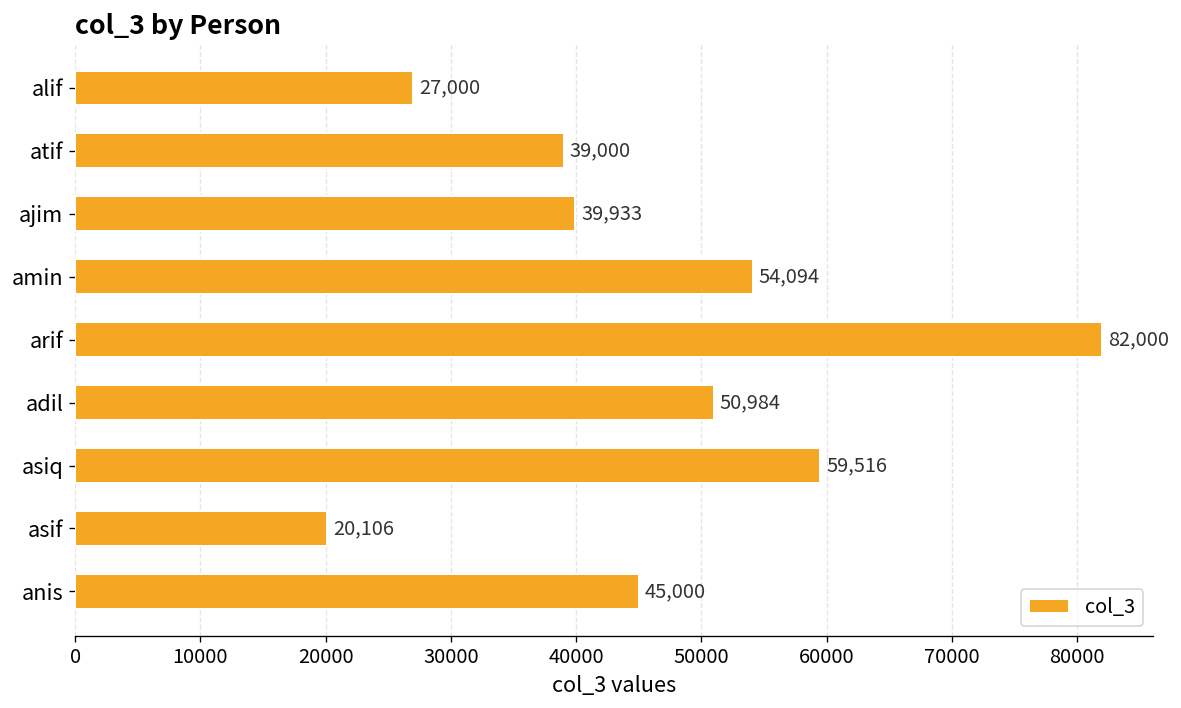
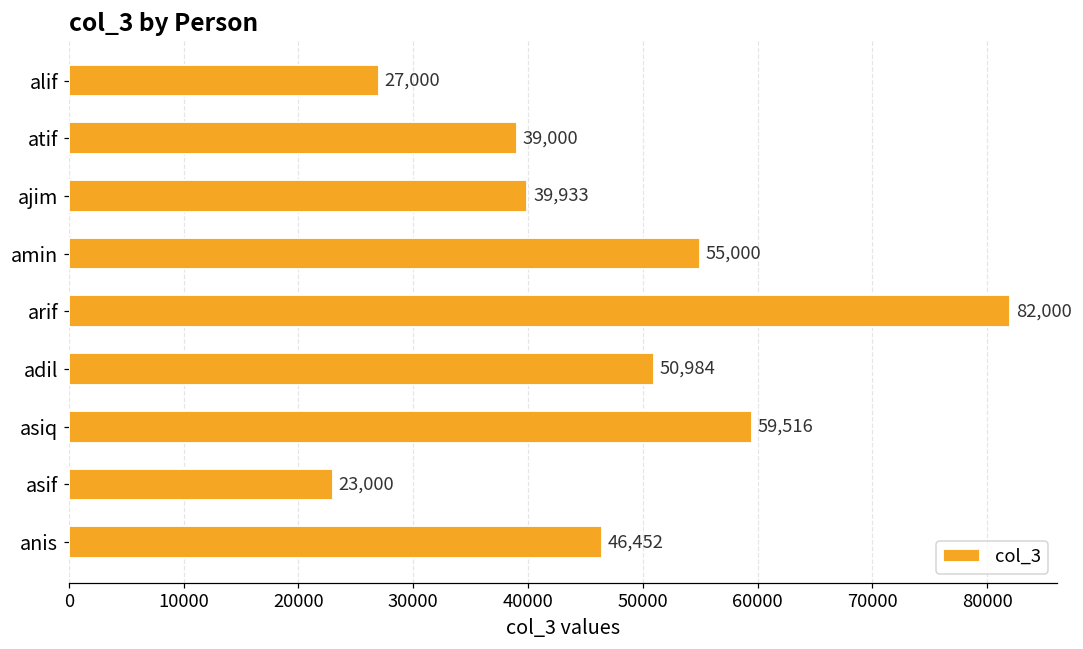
  {
    "alif": "27,000",
    "atif": "39,000",
    "ajim": "39,933",
-   "amin": "54,094",
+   "amin": "55,000",
    "arif": "82,000",
    "adil": "50,984",
    "asiq": "59,516",
-   "asif": "20,106",
-   "anis": "45,000"
+   "asif": "23,000",
+   "anis": "46,452"
  }
